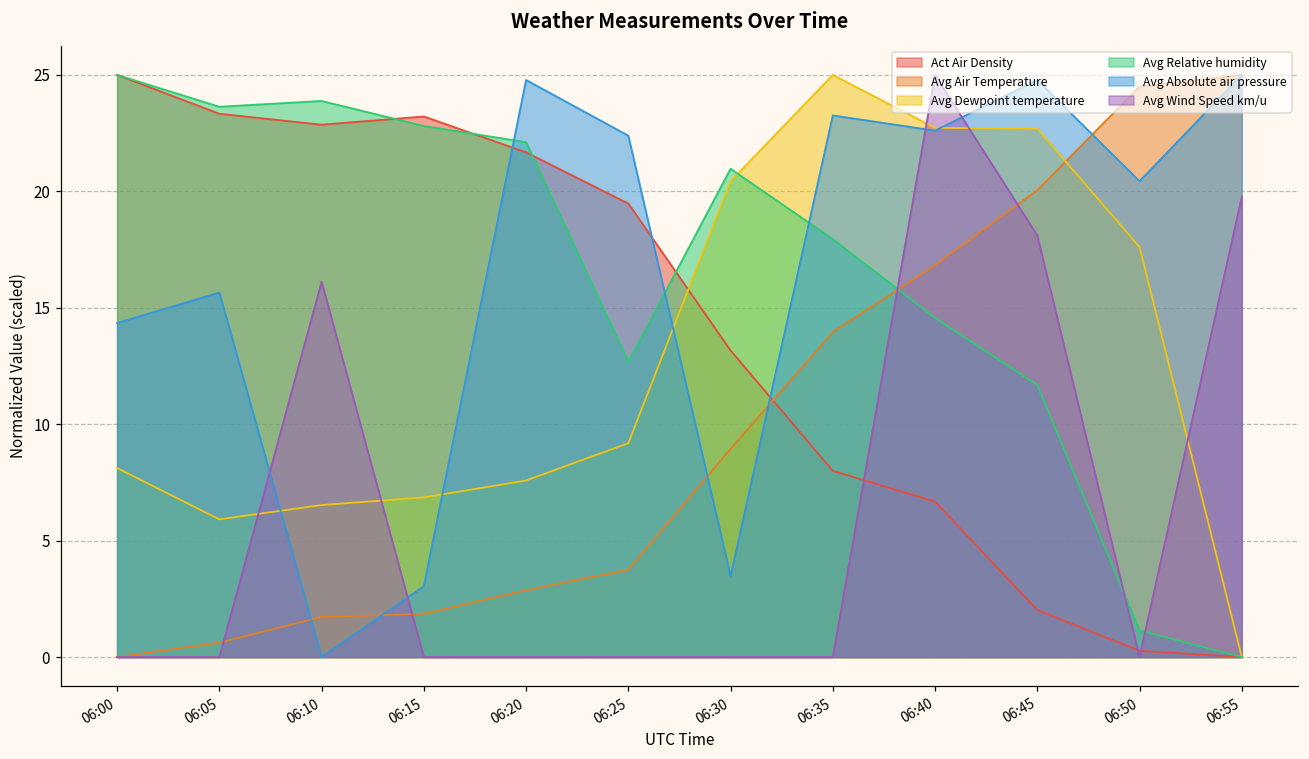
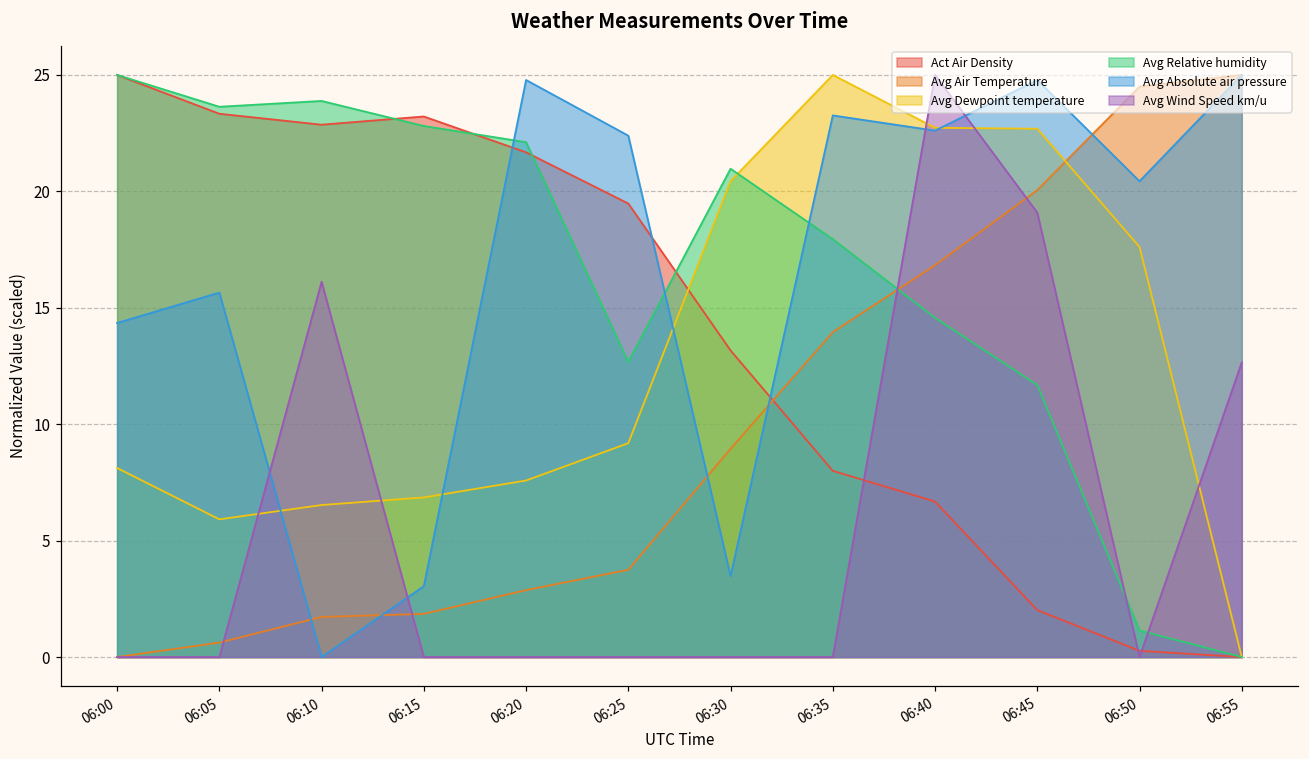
  {
    "Avg Relative humidity": {
      "06:05": 23.6,
      "06:10": 23.9,
      "06:15": 22.8,
      "06:20": 22.1,
      "06:25": 12.7,
      "06:30": 21.0,
      "06:35": 17.9,
      "06:40": 14.6,
      "06:45": 11.7,
      "06:50": 1.1
    },
    "Avg Absolute air pressure": {
      "06:00": 14.3,
      "06:05": 15.7,
      "06:10": 0.0,
      "06:15": 3.0,
      "06:20": 24.8,
      "06:25": 22.4,
      "06:30": 3.5,
      "06:35": 23.3,
      "06:50": 20.4
    },
    "Avg Wind Speed km/u": {
      "06:05": 0.0,
      "06:10": 16.1,
      "06:15": 0.0,
      "06:20": 0.0,
      "06:25": 0.0,
      "06:30": 0.0,
      "06:35": 0.0,
-     "06:45": 18.1,
+     "06:45": 19.1,
      "06:50": 0.0,
-     "06:55": 19.8
+     "06:55": 12.7
    }
  }
